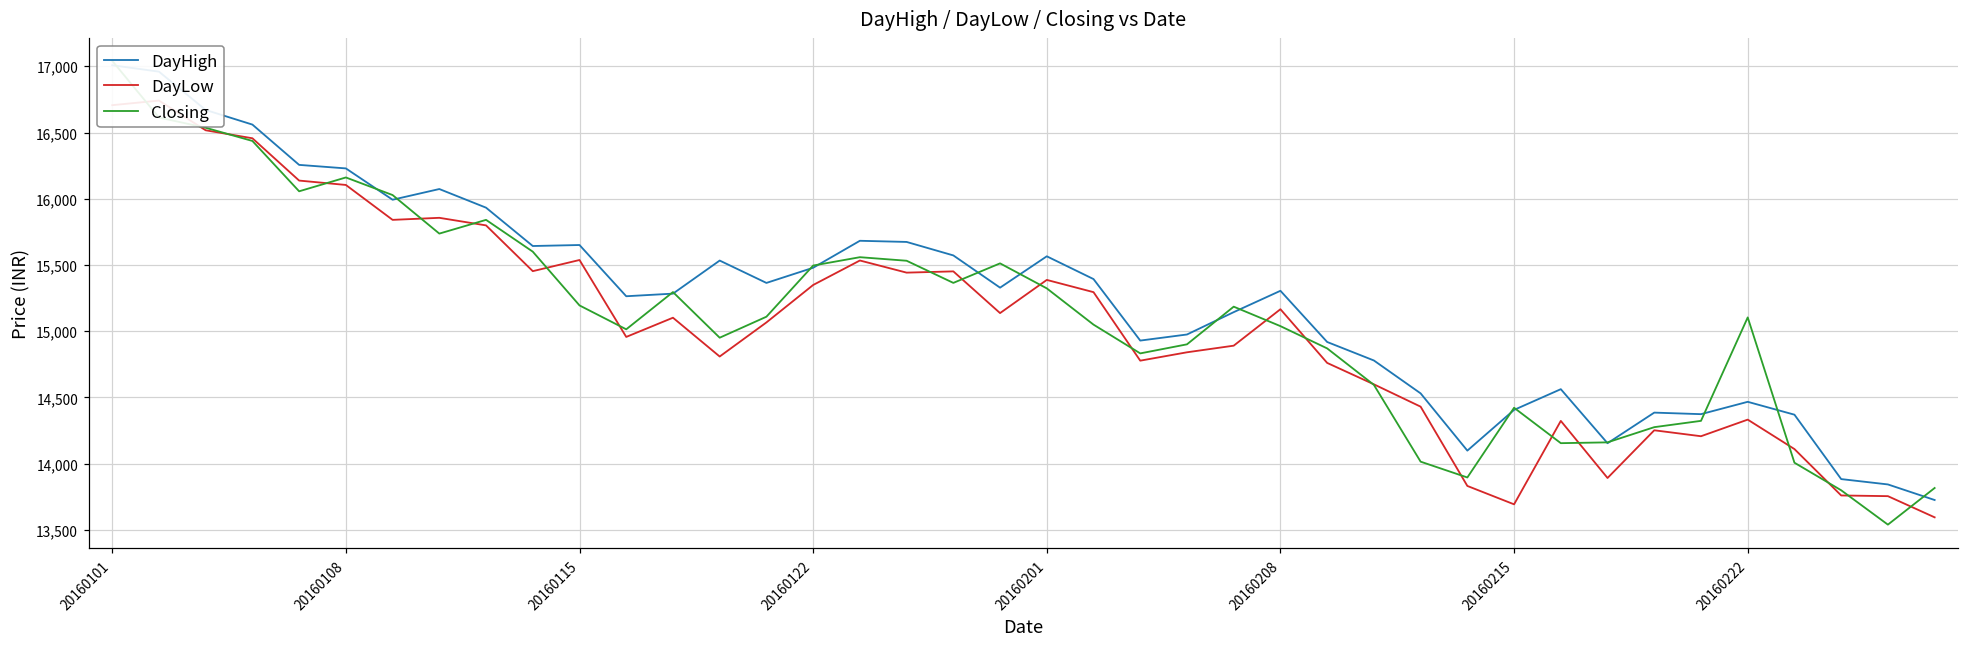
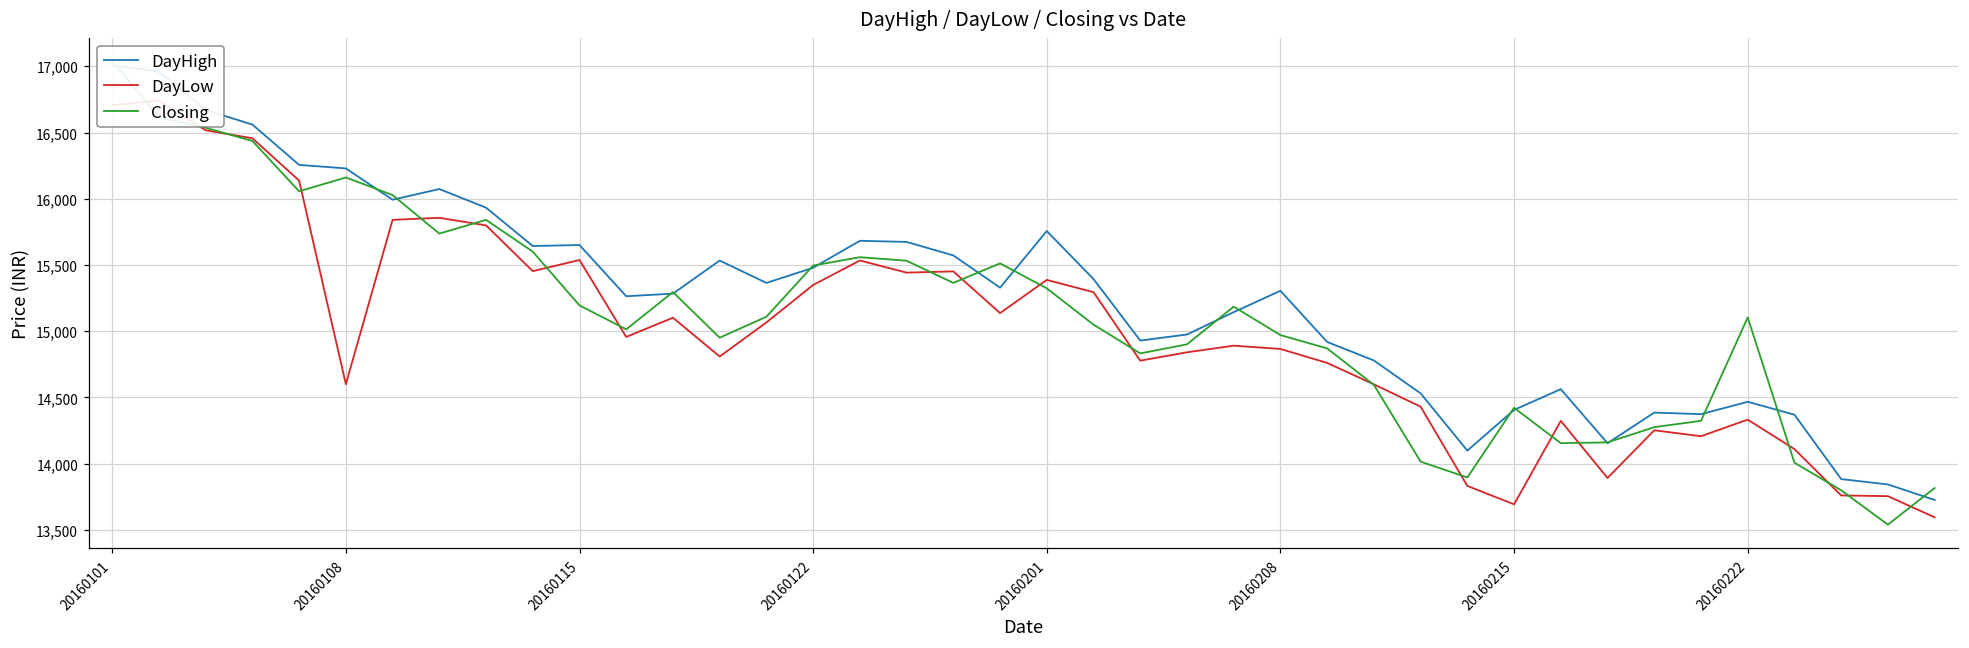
  {
    "DayHigh": {
      "20160108": "16,230",
      "20160115": "15,650",
-     "20160201": "15,570",
+     "20160201": "15,760",
      "20160208": "15,310",
      "20160222": "14,470"
    },
    "DayLow": {
-     "20160108": "16,100",
+     "20160108": "14,600",
      "20160115": "15,540",
      "20160122": "15,350",
      "20160201": "15,390",
-     "20160208": "15,170",
+     "20160208": "14,870",
      "20160215": "13,690",
      "20160222": "14,330"
    },
    "Closing": {
      "20160108": "16,160",
      "20160115": "15,190",
      "20160201": "15,320",
-     "20160208": "15,040",
+     "20160208": "14,970",
      "20160222": "15,100"
    }
  }
